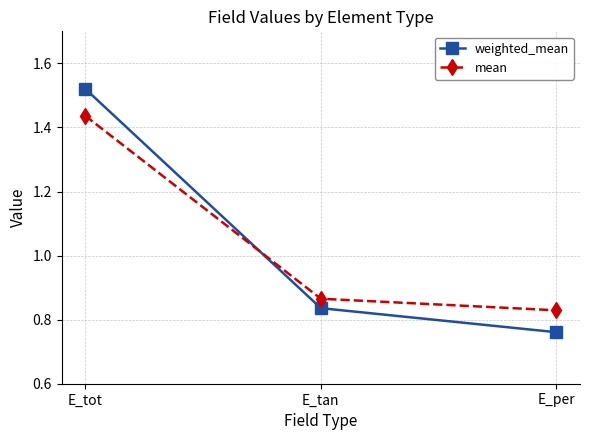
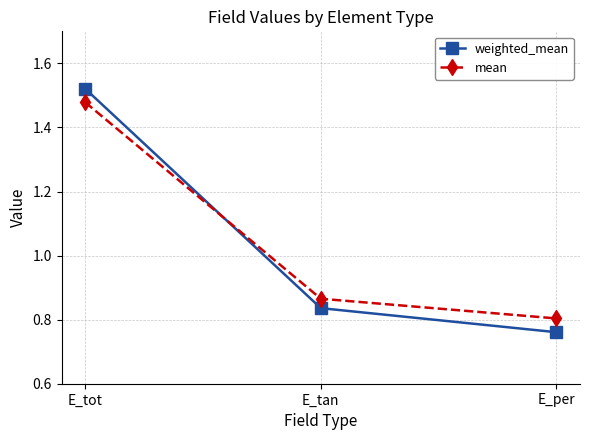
  {
    "weighted_mean": {
      "E_tot": 1.52,
      "E_tan": 0.84,
      "E_per": 0.76
    },
    "mean": {
-     "E_tot": 1.44,
+     "E_tot": 1.48,
      "E_tan": 0.87,
-     "E_per": 0.83
+     "E_per": 0.80
    }
  }
